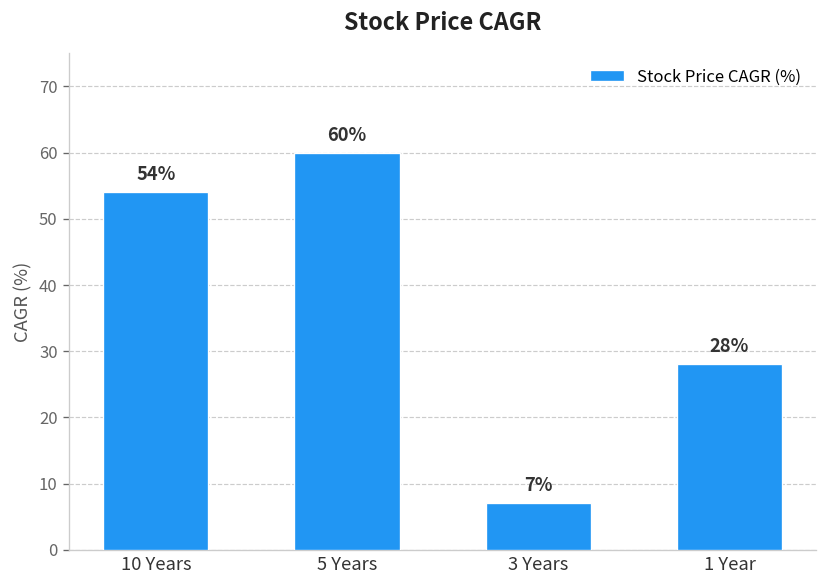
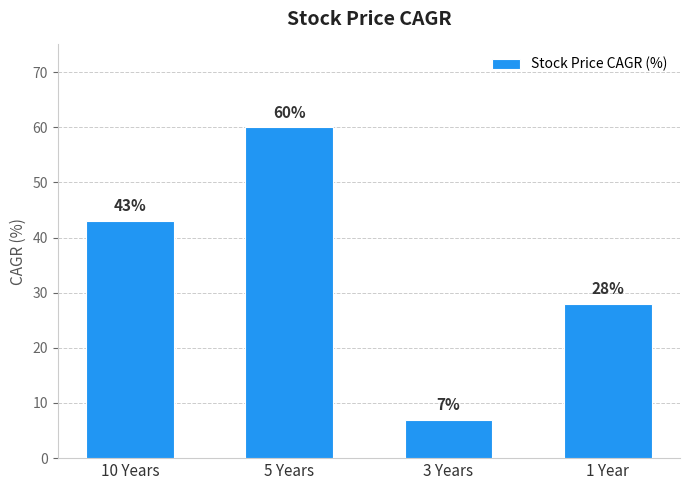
  {
-   "10 Years": "54%",
+   "10 Years": "43%",
    "5 Years": "60%",
    "3 Years": "7%",
    "1 Year": "28%"
  }
